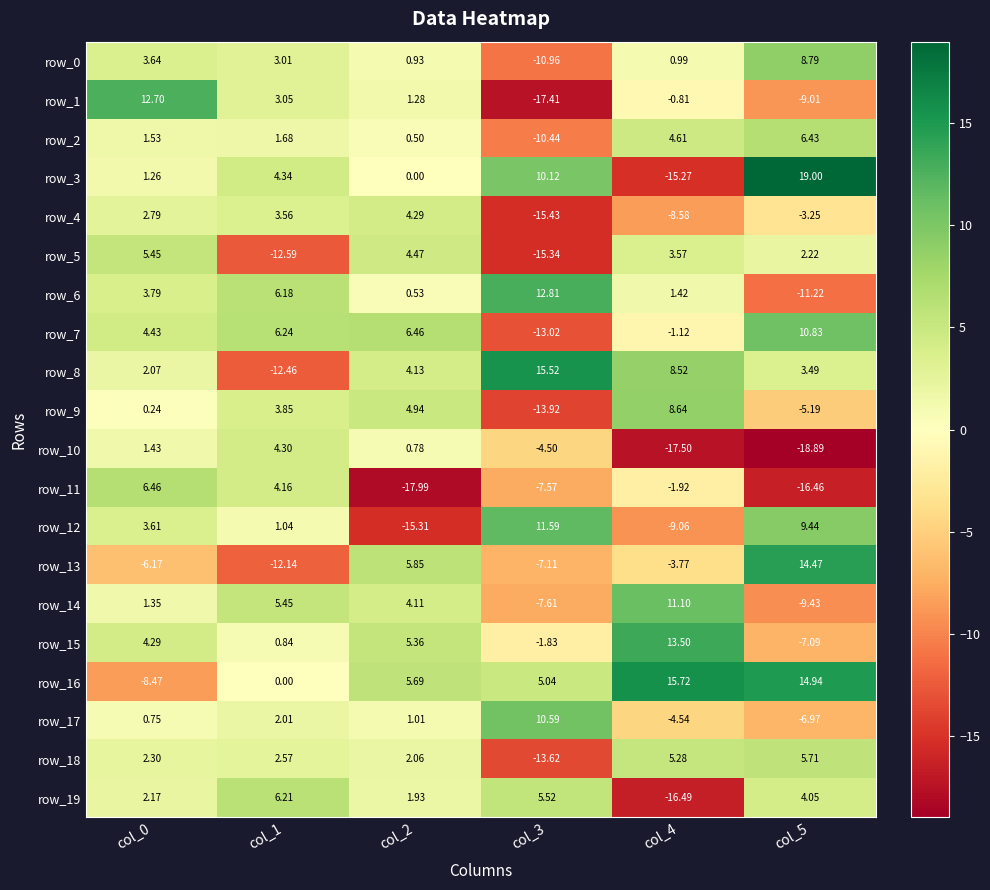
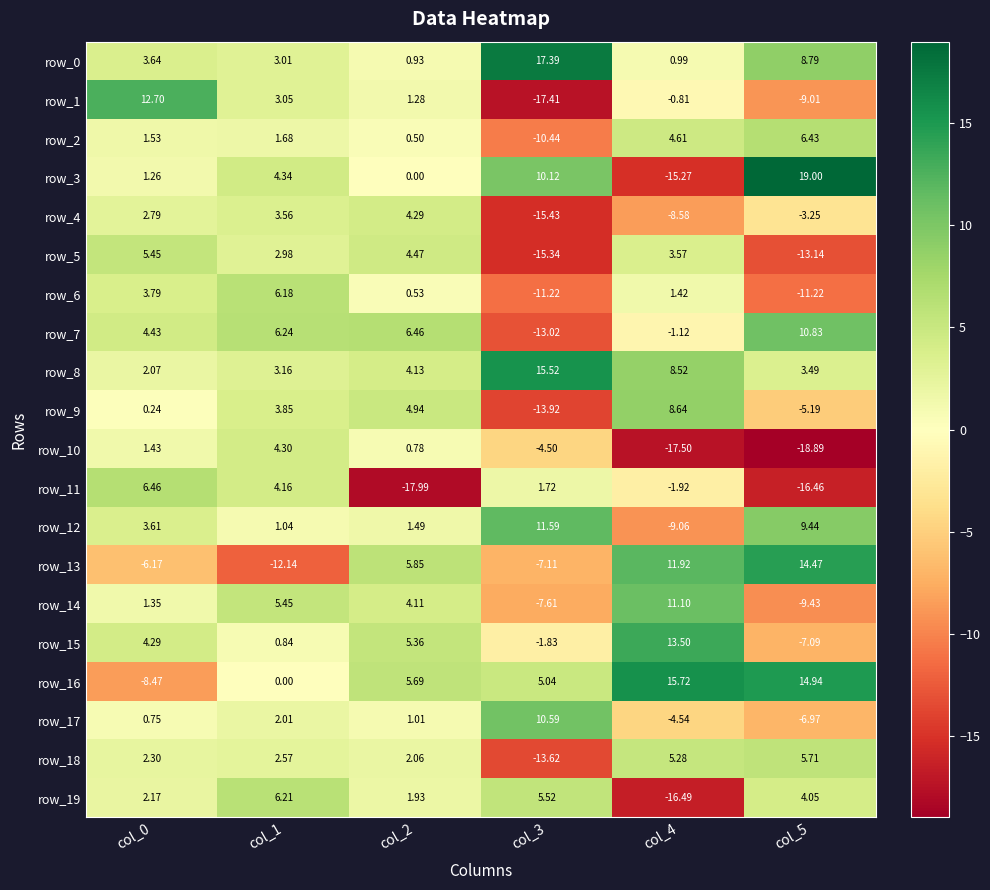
  {
    "row_0": {
      "col_0": 3.64,
      "col_1": 3.01,
      "col_2": 0.93,
-     "col_3": -10.96,
+     "col_3": 17.39,
      "col_4": 0.99,
      "col_5": 8.79
    },
    "row_1": {
      "col_0": 12.70,
      "col_1": 3.05,
      "col_2": 1.28,
      "col_3": -17.41,
      "col_4": -0.81,
      "col_5": -9.01
    },
    "row_2": {
      "col_0": 1.53,
      "col_1": 1.68,
      "col_2": 0.50,
      "col_3": -10.44,
      "col_4": 4.61,
      "col_5": 6.43
    },
    "row_3": {
      "col_0": 1.26,
      "col_1": 4.34,
      "col_2": 0.00,
      "col_3": 10.12,
      "col_4": -15.27,
      "col_5": 19.00
    },
    "row_4": {
      "col_0": 2.79,
      "col_1": 3.56,
      "col_2": 4.29,
      "col_3": -15.43,
      "col_4": -8.58,
      "col_5": -3.25
    },
    "row_5": {
      "col_0": 5.45,
-     "col_1": -12.59,
+     "col_1": 2.98,
      "col_2": 4.47,
      "col_3": -15.34,
      "col_4": 3.57,
-     "col_5": 2.22
+     "col_5": -13.14
    },
    "row_6": {
      "col_0": 3.79,
      "col_1": 6.18,
      "col_2": 0.53,
-     "col_3": 12.81,
+     "col_3": -11.22,
      "col_4": 1.42,
      "col_5": -11.22
    },
    "row_7": {
      "col_0": 4.43,
      "col_1": 6.24,
      "col_2": 6.46,
      "col_3": -13.02,
      "col_4": -1.12,
      "col_5": 10.83
    },
    "row_8": {
      "col_0": 2.07,
-     "col_1": -12.46,
+     "col_1": 3.16,
      "col_2": 4.13,
      "col_3": 15.52,
      "col_4": 8.52,
      "col_5": 3.49
    },
    "row_9": {
      "col_0": 0.24,
      "col_1": 3.85,
      "col_2": 4.94,
      "col_3": -13.92,
      "col_4": 8.64,
      "col_5": -5.19
    },
    "row_10": {
      "col_0": 1.43,
      "col_1": 4.30,
      "col_2": 0.78,
      "col_3": -4.50,
      "col_4": -17.50,
      "col_5": -18.89
    },
    "row_11": {
      "col_0": 6.46,
      "col_1": 4.16,
      "col_2": -17.99,
-     "col_3": -7.57,
+     "col_3": 1.72,
      "col_4": -1.92,
      "col_5": -16.46
    },
    "row_12": {
      "col_0": 3.61,
      "col_1": 1.04,
-     "col_2": -15.31,
+     "col_2": 1.49,
      "col_3": 11.59,
      "col_4": -9.06,
      "col_5": 9.44
    },
    "row_13": {
      "col_0": -6.17,
      "col_1": -12.14,
      "col_2": 5.85,
      "col_3": -7.11,
-     "col_4": -3.77,
+     "col_4": 11.92,
      "col_5": 14.47
    },
    "row_14": {
      "col_0": 1.35,
      "col_1": 5.45,
      "col_2": 4.11,
      "col_3": -7.61,
      "col_4": 11.10,
      "col_5": -9.43
    },
    "row_15": {
      "col_0": 4.29,
      "col_1": 0.84,
      "col_2": 5.36,
      "col_3": -1.83,
      "col_4": 13.50,
      "col_5": -7.09
    },
    "row_16": {
      "col_0": -8.47,
      "col_1": 0.00,
      "col_2": 5.69,
      "col_3": 5.04,
      "col_4": 15.72,
      "col_5": 14.94
    },
    "row_17": {
      "col_0": 0.75,
      "col_1": 2.01,
      "col_2": 1.01,
      "col_3": 10.59,
      "col_4": -4.54,
      "col_5": -6.97
    },
    "row_18": {
      "col_0": 2.30,
      "col_1": 2.57,
      "col_2": 2.06,
      "col_3": -13.62,
      "col_4": 5.28,
      "col_5": 5.71
    },
    "row_19": {
      "col_0": 2.17,
      "col_1": 6.21,
      "col_2": 1.93,
      "col_3": 5.52,
      "col_4": -16.49,
      "col_5": 4.05
    }
  }
